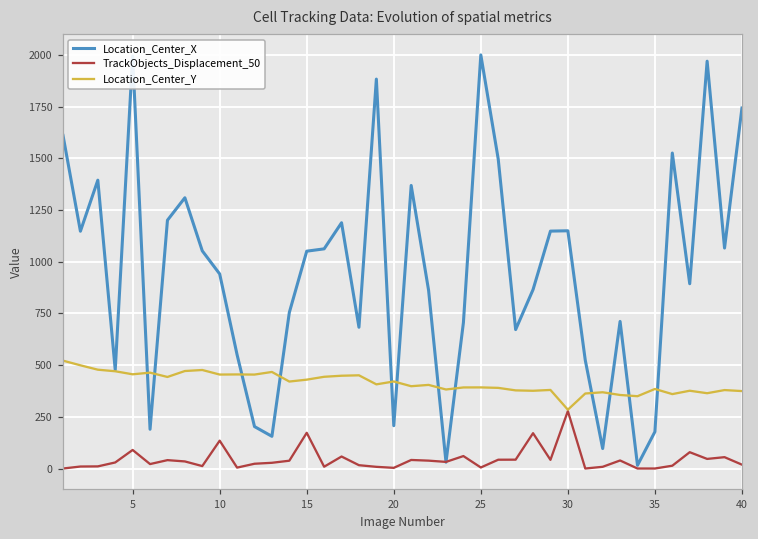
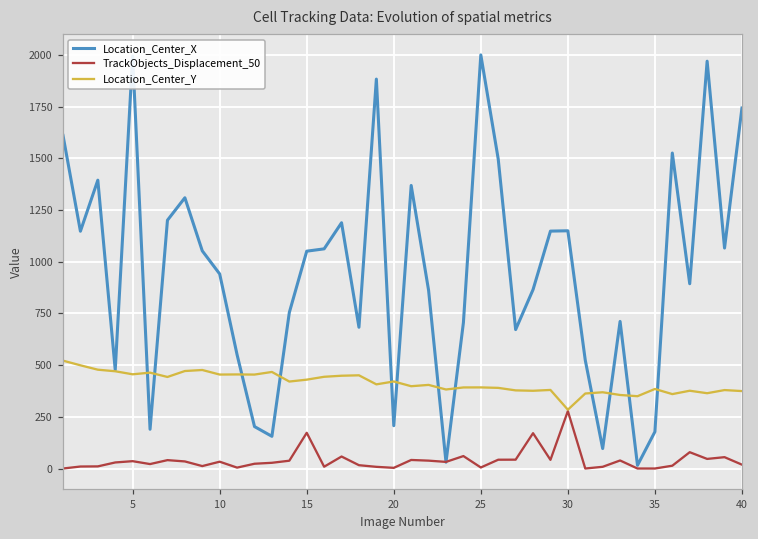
  {
    "Location_Center_X": {
      "10": 940,
      "15": 1050,
      "20": 210,
      "25": 2000,
      "30": 1150,
      "35": 180,
      "40": 1740
    },
    "TrackObjects_Displacement_50": {
-     "5": 90,
-     "10": 130,
+     "5": 40,
+     "10": 30,
      "15": 170,
      "20": 0,
      "25": 0,
      "35": 0,
      "40": 20
    },
    "Location_Center_Y": {
      "5": 460,
      "10": 450,
      "15": 430,
      "20": 420,
      "25": 390,
      "35": 380,
      "40": 370
    }
  }
